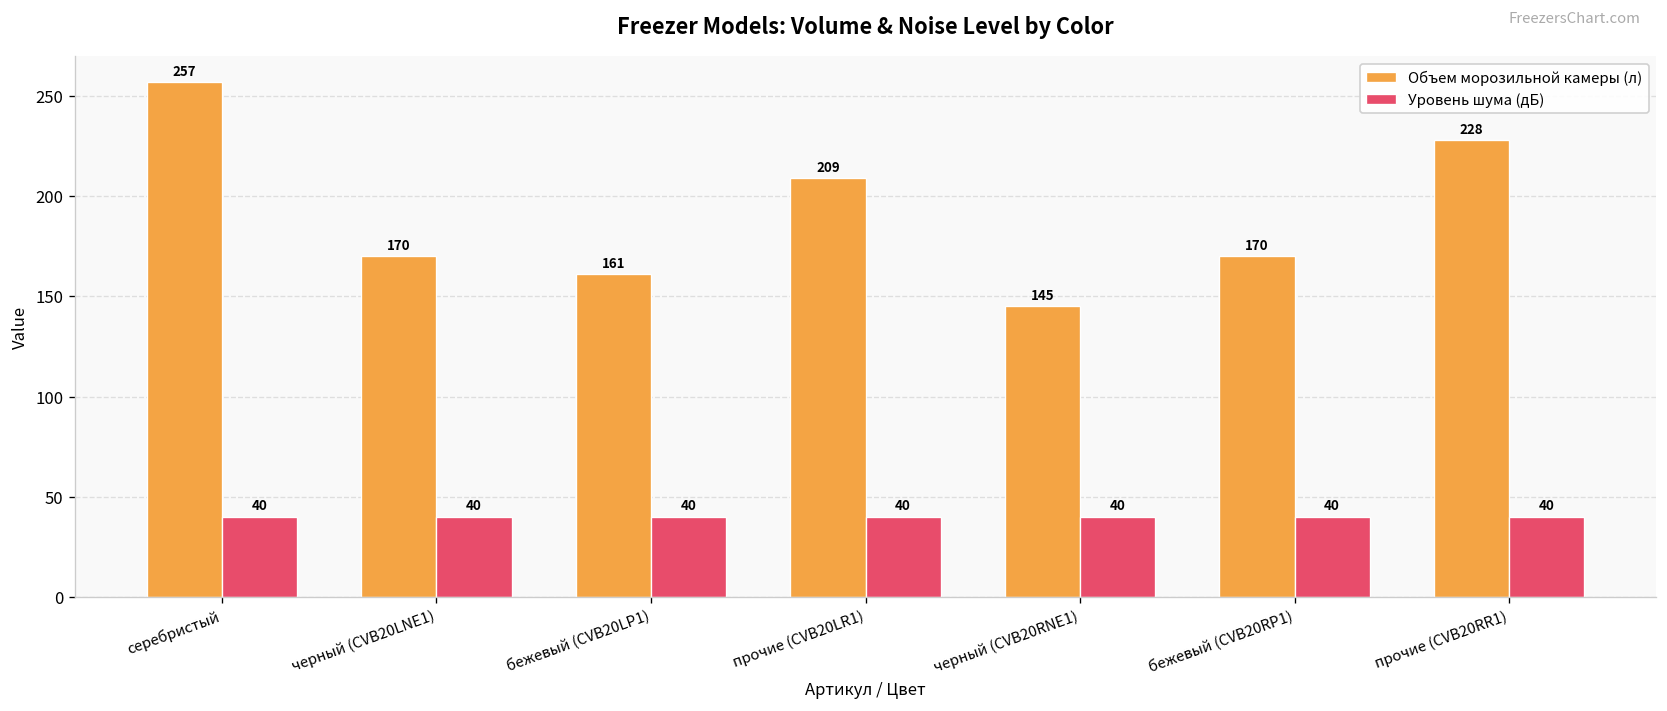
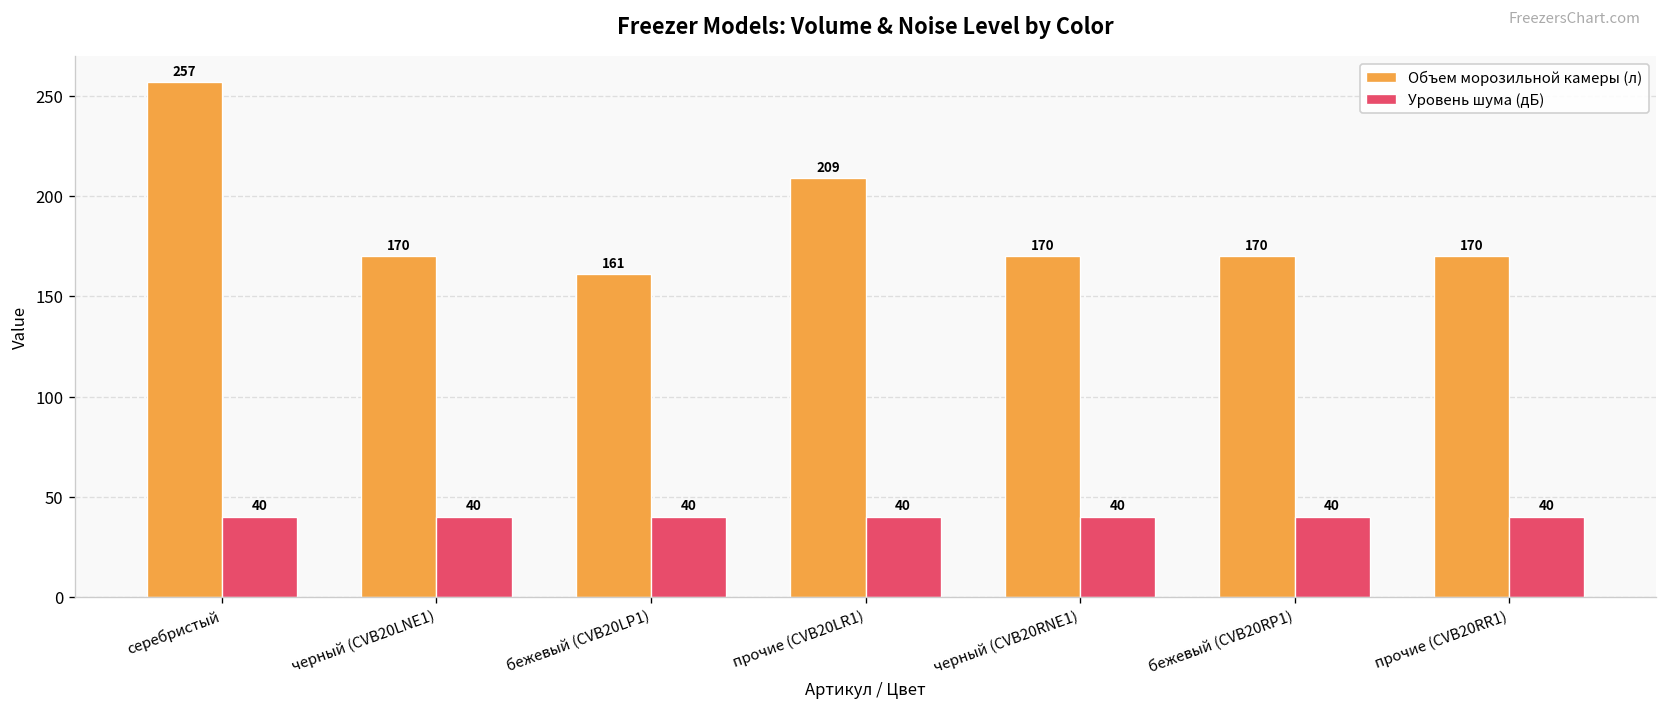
  {
    "Объем морозильной камеры (л)": {
      "серебристый": 257,
      "черный (CVB20LNE1)": 170,
      "бежевый (CVB20LP1)": 161,
      "прочие (CVB20LR1)": 209,
-     "черный (CVB20RNE1)": 145,
+     "черный (CVB20RNE1)": 170,
      "бежевый (CVB20RP1)": 170,
-     "прочие (CVB20RR1)": 228
+     "прочие (CVB20RR1)": 170
    },
    "Уровень шума (дБ)": {
      "серебристый": 40,
      "черный (CVB20LNE1)": 40,
      "бежевый (CVB20LP1)": 40,
      "прочие (CVB20LR1)": 40,
      "черный (CVB20RNE1)": 40,
      "бежевый (CVB20RP1)": 40,
      "прочие (CVB20RR1)": 40
    }
  }
